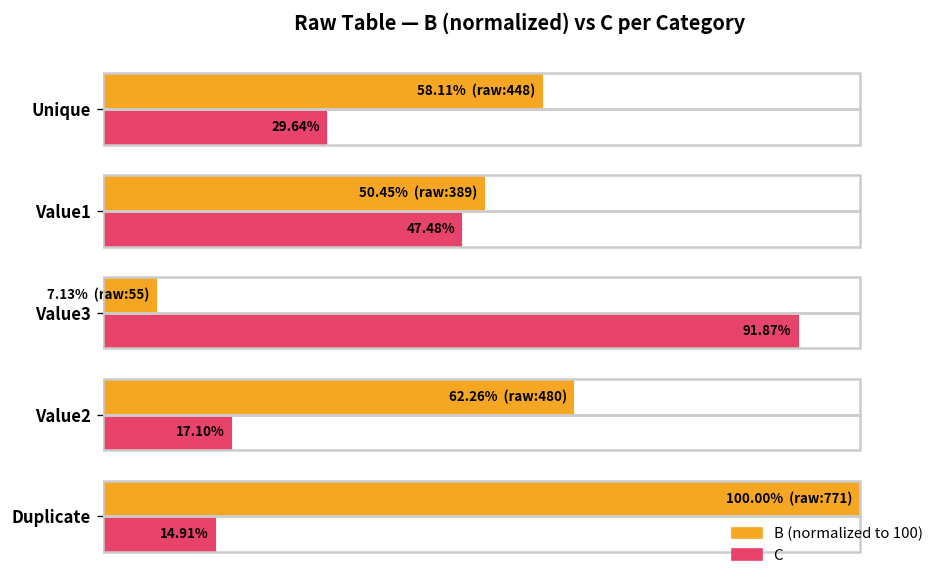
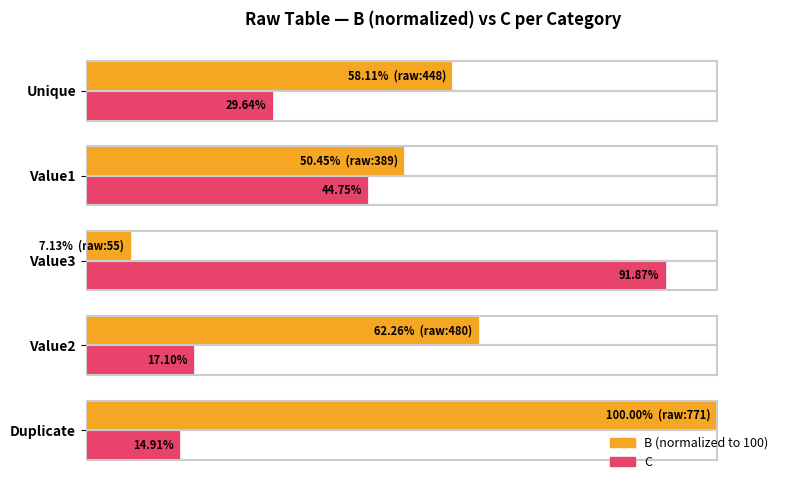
  {
    "C": {
      "Unique": "29.64%",
-     "Value1": "47.48%",
+     "Value1": "44.75%",
      "Value3": "91.87%",
      "Value2": "17.10%",
      "Duplicate": "14.91%"
    }
  }
